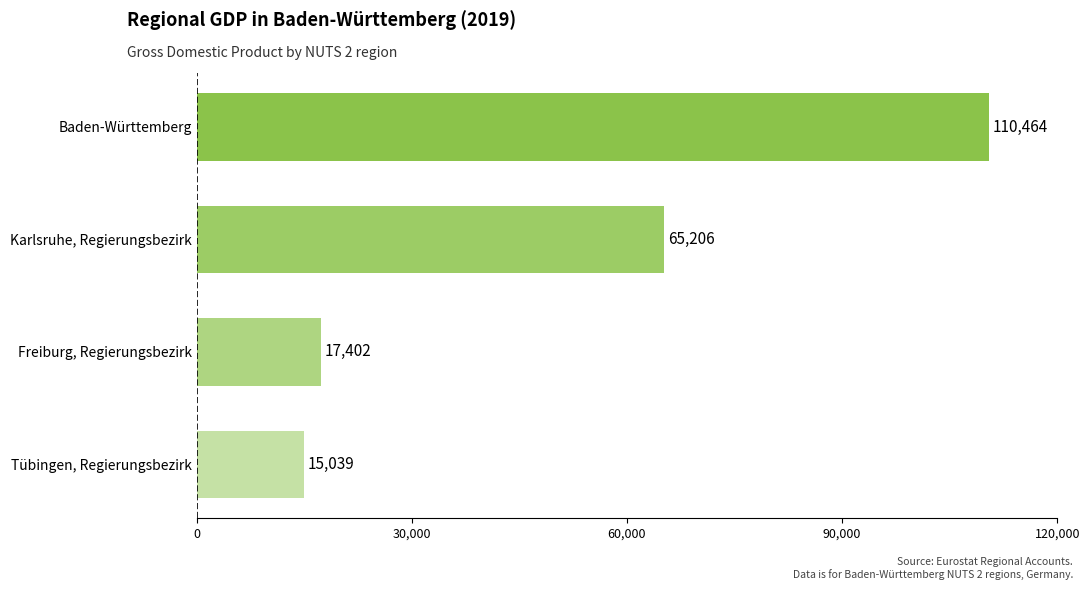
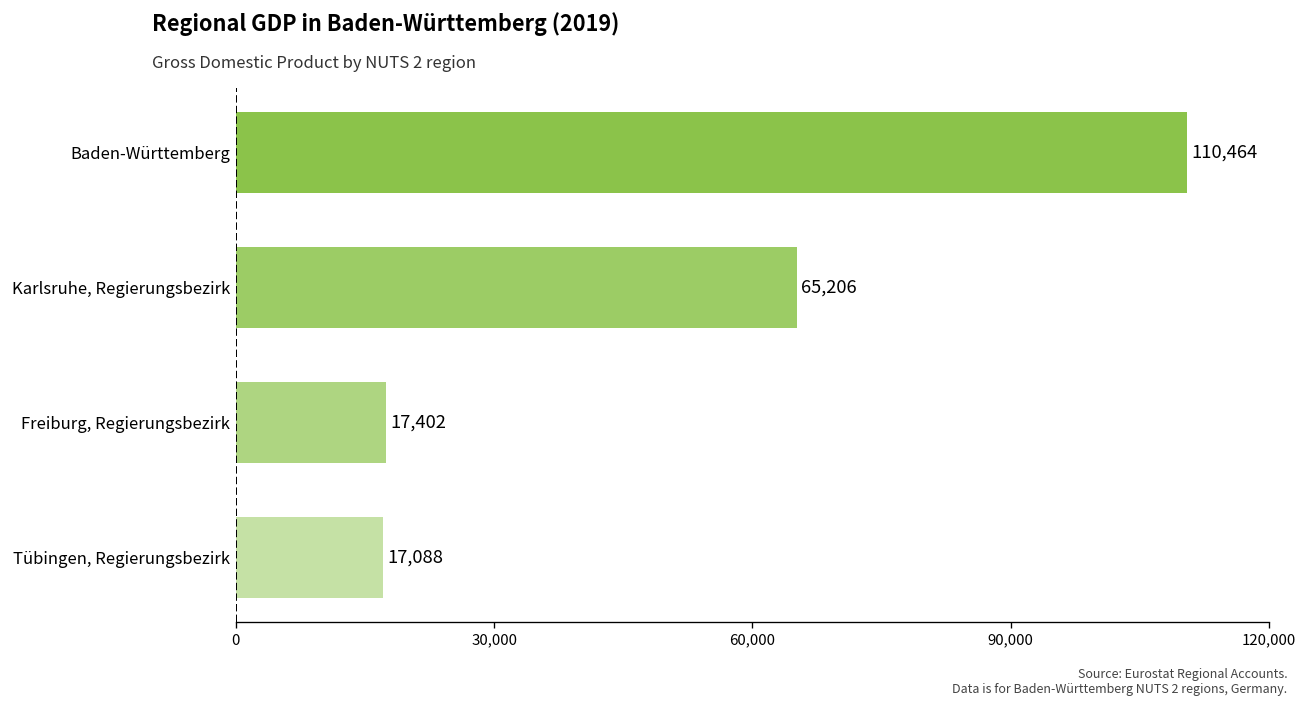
  {
    "Baden-Württemberg": "110,464",
    "Karlsruhe, Regierungsbezirk": "65,206",
    "Freiburg, Regierungsbezirk": "17,402",
-   "Tübingen, Regierungsbezirk": "15,039"
+   "Tübingen, Regierungsbezirk": "17,088"
  }
